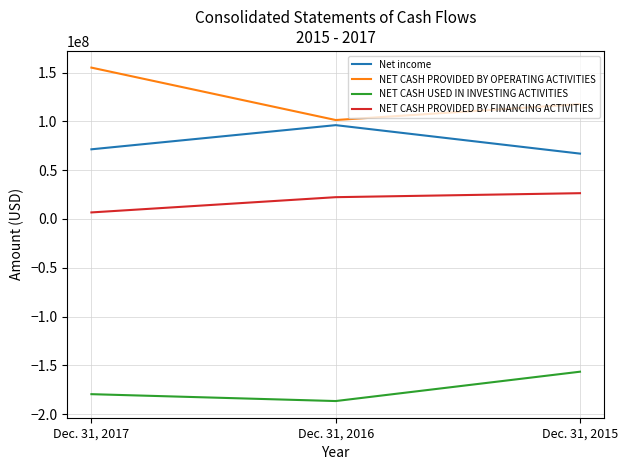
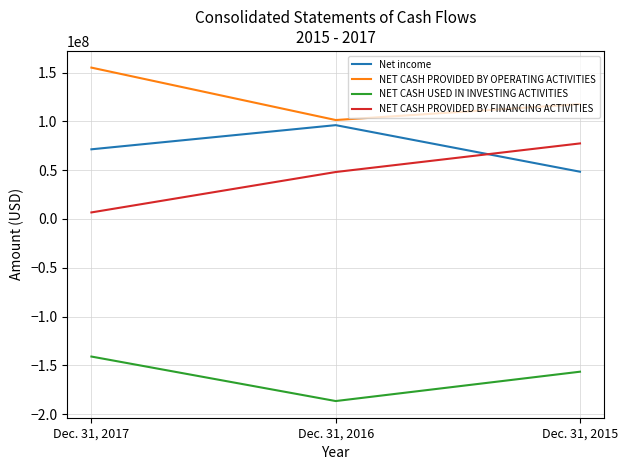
  {
    "Net income": {
      "Dec. 31, 2017": 70000000,
      "Dec. 31, 2016": 100000000,
-     "Dec. 31, 2015": 70000000
+     "Dec. 31, 2015": 50000000
    },
    "NET CASH PROVIDED BY OPERATING ACTIVITIES": {
      "Dec. 31, 2017": 160000000,
      "Dec. 31, 2016": 100000000
    },
    "NET CASH USED IN INVESTING ACTIVITIES": {
-     "Dec. 31, 2017": -180000000,
+     "Dec. 31, 2017": -140000000,
      "Dec. 31, 2016": -190000000,
      "Dec. 31, 2015": -160000000
    },
    "NET CASH PROVIDED BY FINANCING ACTIVITIES": {
      "Dec. 31, 2017": 10000000,
-     "Dec. 31, 2016": 20000000,
-     "Dec. 31, 2015": 30000000
+     "Dec. 31, 2016": 50000000,
+     "Dec. 31, 2015": 80000000
    }
  }
